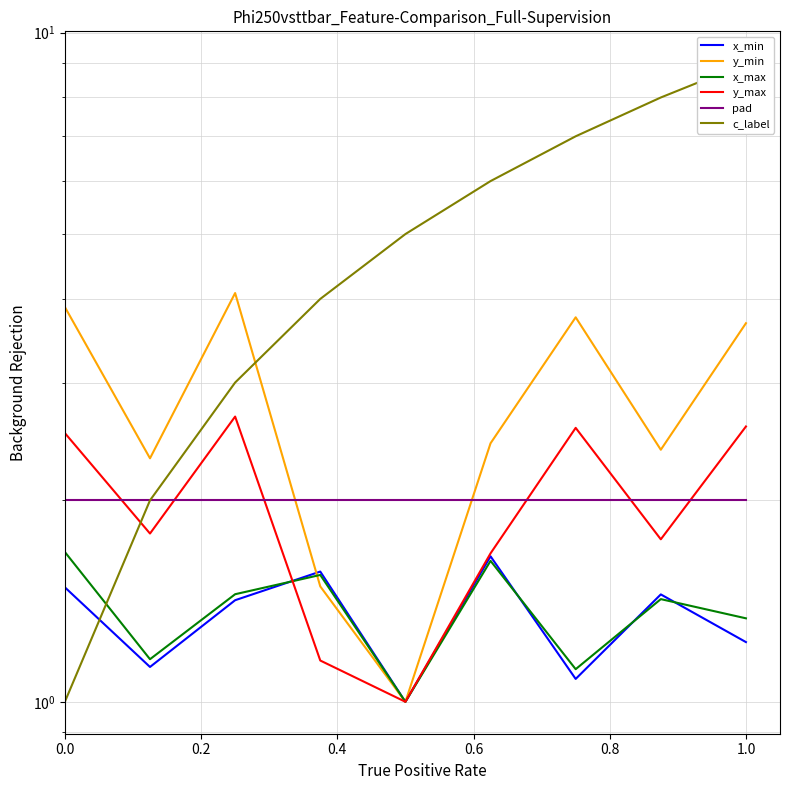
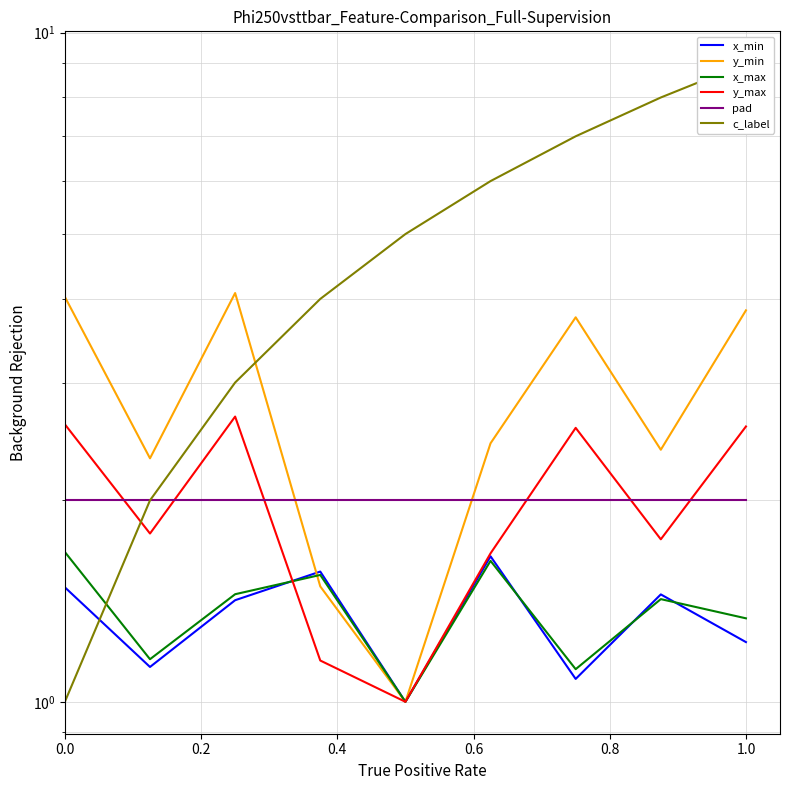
  {
    "x_min": {
      "0.0": 1.48,
      "1.0": 1.23
    },
    "y_min": {
-     "0.0": 3.9,
-     "1.0": 3.7
+     "0.0": 4.0,
+     "1.0": 3.8
    },
    "x_max": {
      "0.0": 1.67,
      "1.0": 1.33
    },
    "y_max": {
-     "0.0": 2.52,
+     "0.0": 2.60,
      "1.0": 2.58
    },
    "pad": {
      "0.0": 2.00,
      "1.0": 2.00
    },
    "c_label": {
      "0.0": 1.00
    }
  }
